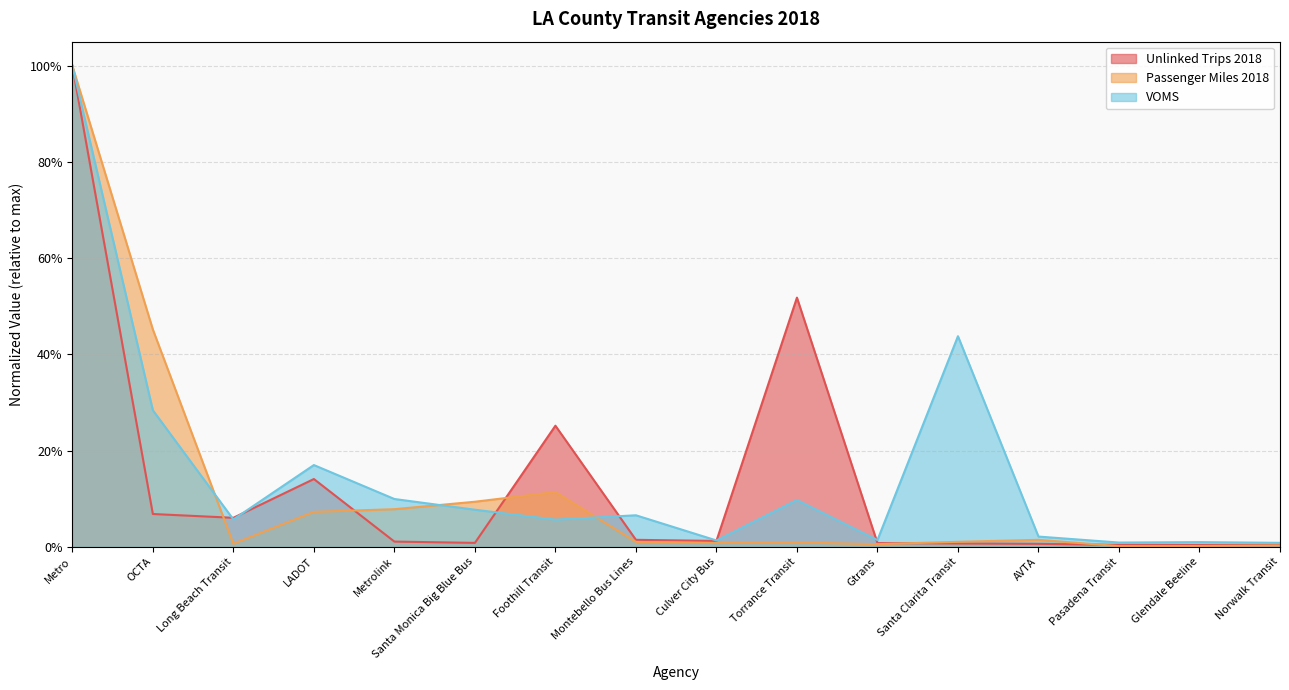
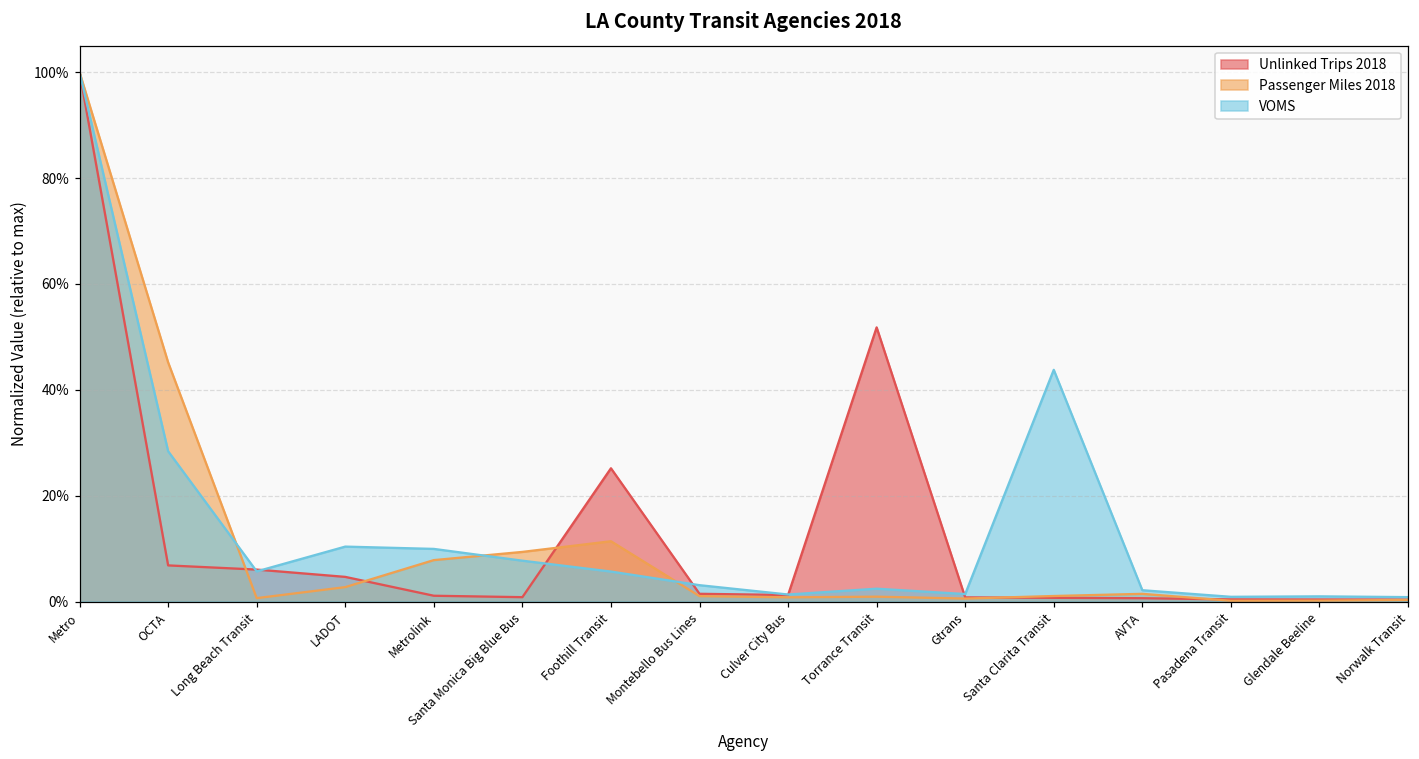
  {
    "Unlinked Trips 2018": {
      "OCTA": "7%",
-     "LADOT": "14%",
+     "LADOT": "5%",
      "Metrolink": "1%",
      "Santa Monica Big Blue Bus": "1%",
      "Foothill Transit": "25%",
      "Torrance Transit": "52%",
      "AVTA": "1%"
    },
    "Passenger Miles 2018": {
      "OCTA": "45%",
      "Long Beach Transit": "1%",
-     "LADOT": "7%",
+     "LADOT": "3%",
      "Metrolink": "8%",
      "Santa Monica Big Blue Bus": "9%",
      "Foothill Transit": "11%",
      "Torrance Transit": "1%",
      "AVTA": "1%"
    },
    "VOMS": {
      "OCTA": "28%",
-     "LADOT": "17%",
+     "LADOT": "10%",
      "Metrolink": "10%",
      "Santa Monica Big Blue Bus": "8%",
      "Foothill Transit": "6%",
-     "Montebello Bus Lines": "7%",
-     "Torrance Transit": "10%",
+     "Montebello Bus Lines": "3%",
+     "Torrance Transit": "2%",
      "Gtrans": "1%",
      "Santa Clarita Transit": "44%",
      "AVTA": "2%",
      "Glendale Beeline": "1%"
    }
  }
